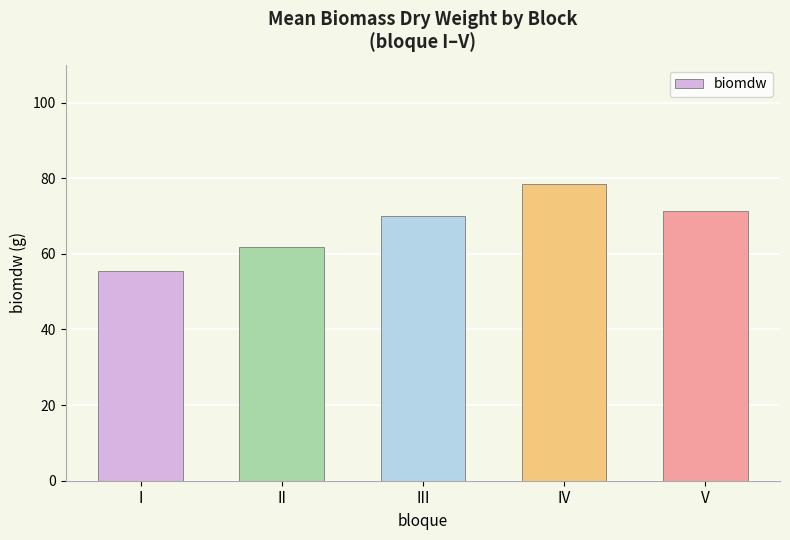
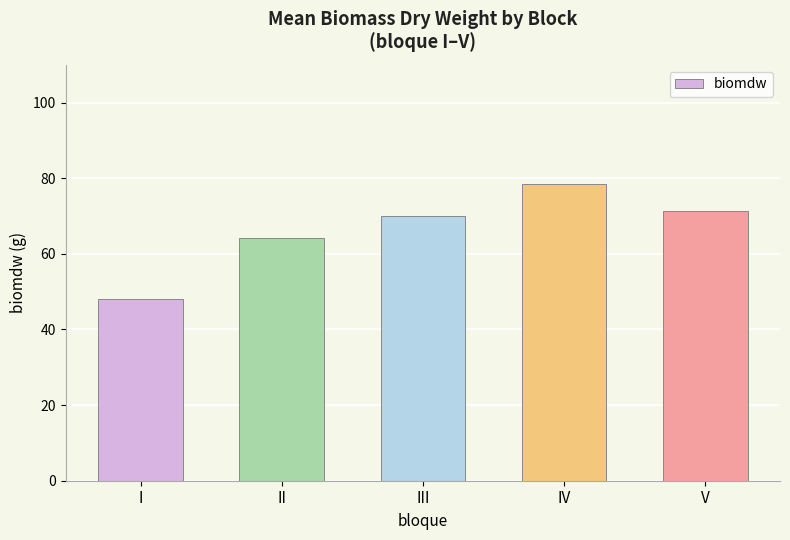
  {
-   "I": 55,
-   "II": 62,
+   "I": 48,
+   "II": 64,
    "III": 70,
    "IV": 78,
    "V": 71
  }
